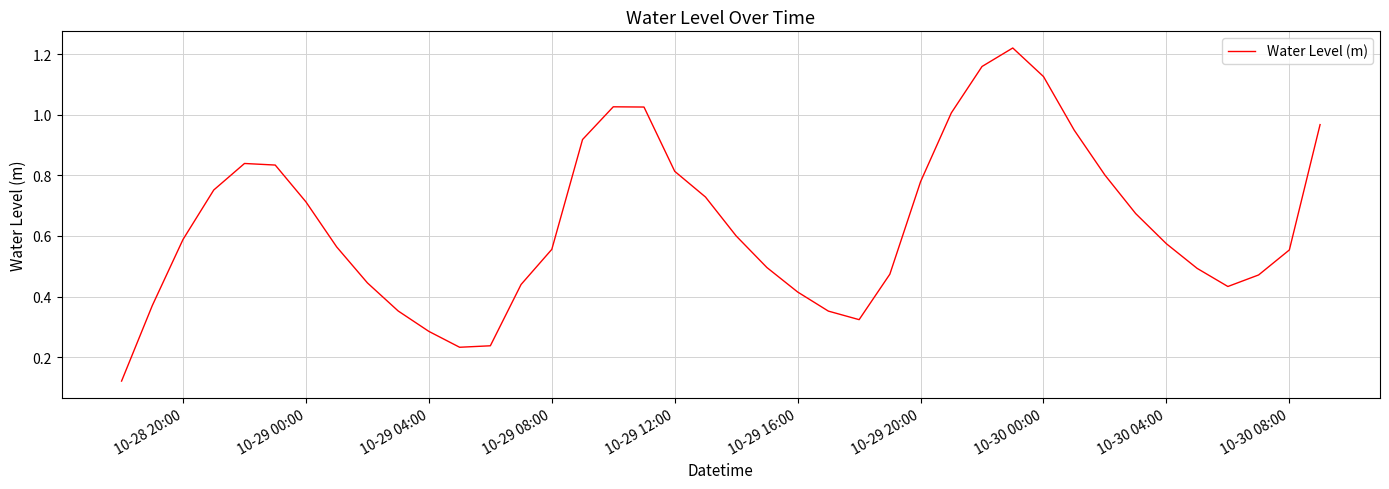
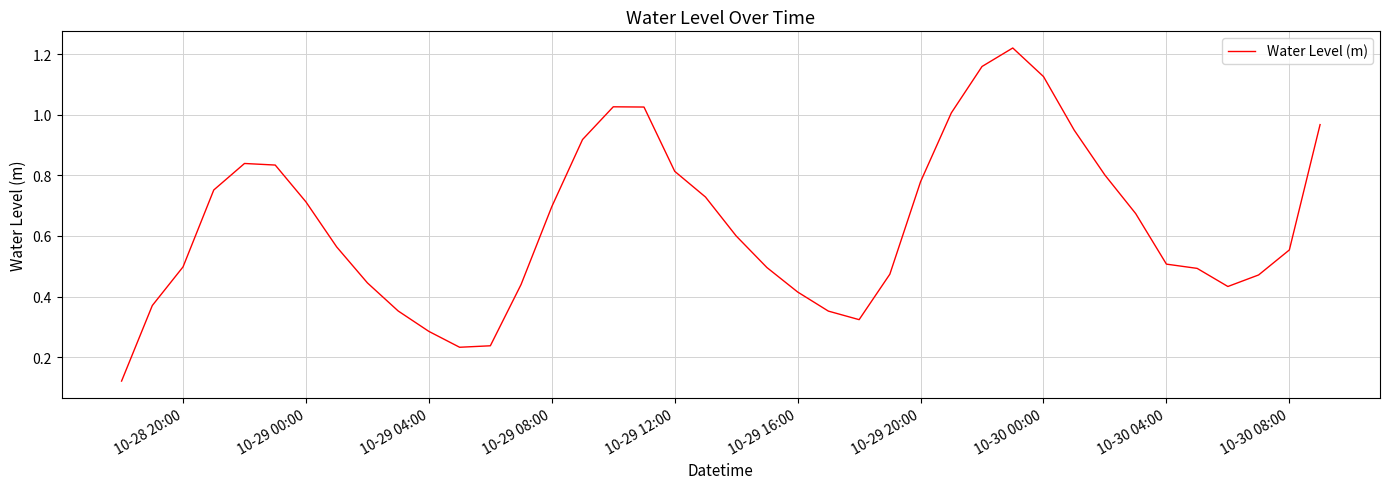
  {
-   "10-28 20:00": 0.59,
+   "10-28 20:00": 0.50,
    "10-29 00:00": 0.71,
    "10-29 04:00": 0.29,
-   "10-29 08:00": 0.56,
+   "10-29 08:00": 0.70,
    "10-29 12:00": 0.81,
    "10-29 16:00": 0.42,
    "10-29 20:00": 0.78,
    "10-30 00:00": 1.13,
-   "10-30 04:00": 0.57,
+   "10-30 04:00": 0.51,
    "10-30 08:00": 0.55
  }
